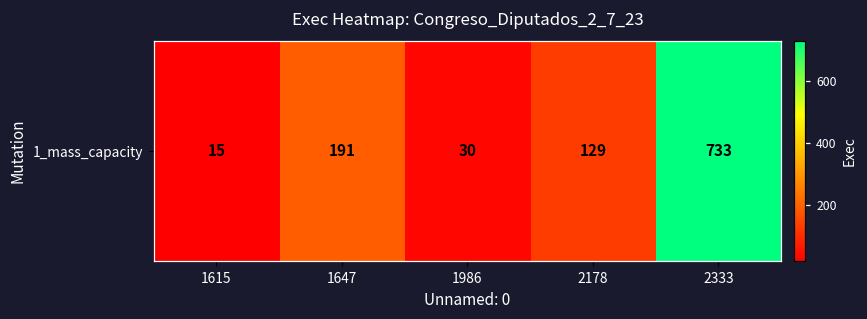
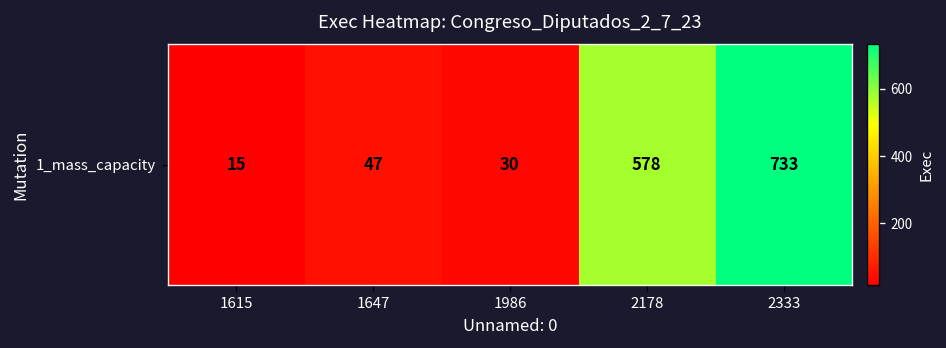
  {
    "1_mass_capacity": {
      "1615": 15,
-     "1647": 191,
+     "1647": 47,
      "1986": 30,
-     "2178": 129,
+     "2178": 578,
      "2333": 733
    }
  }
